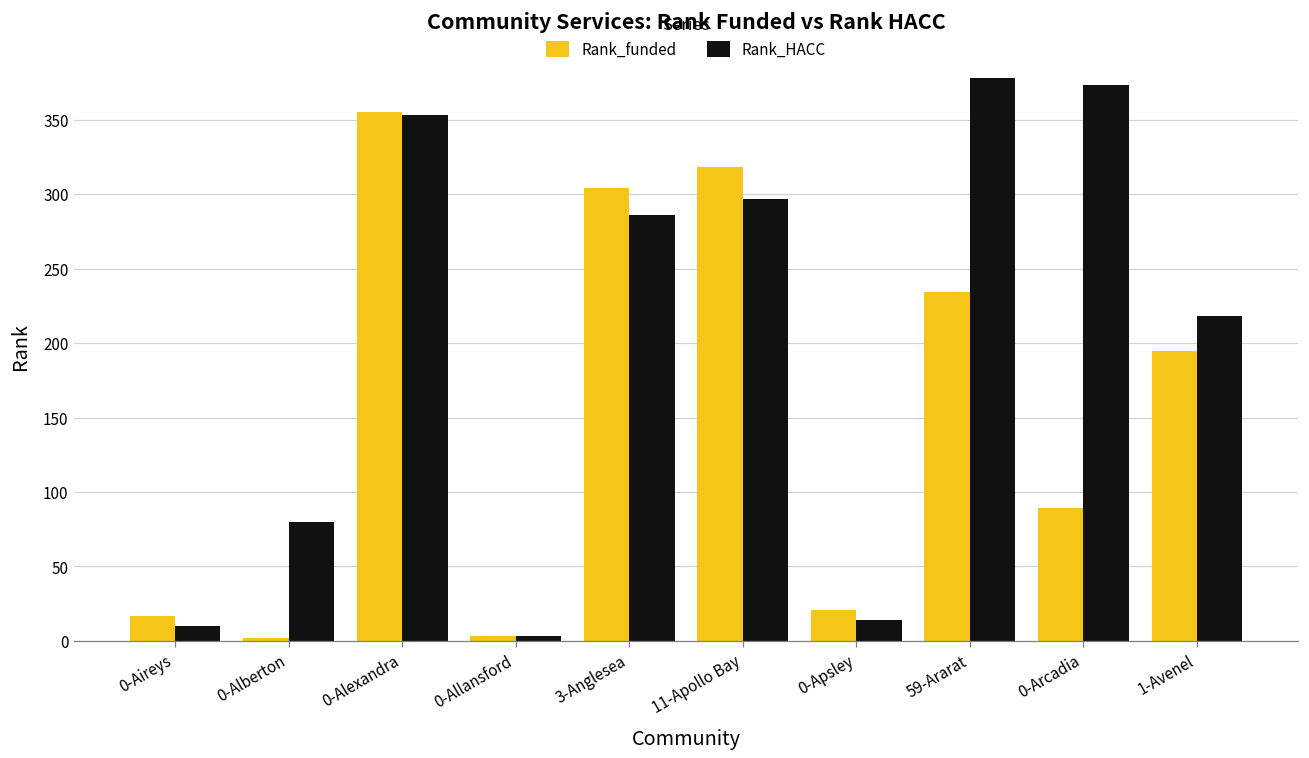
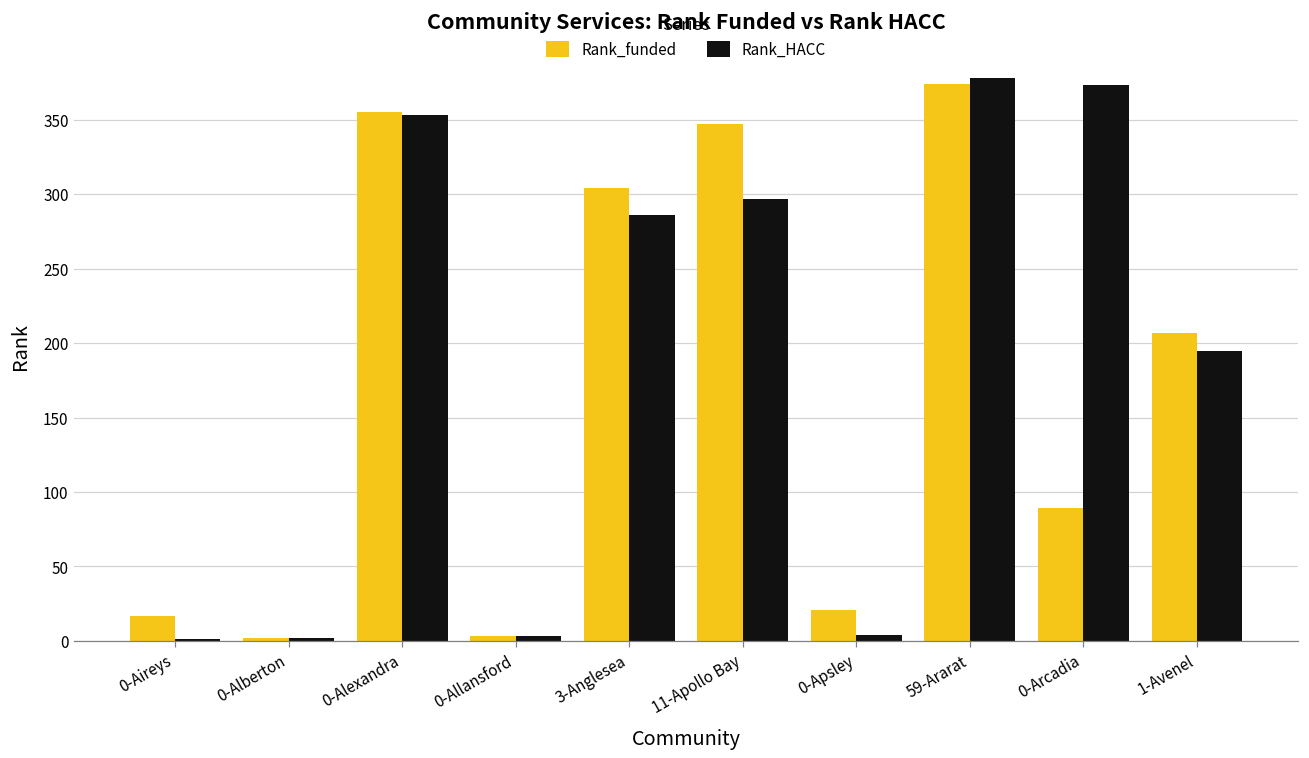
  {
    "Rank_funded": {
      "0-Aireys": 17,
      "0-Alberton": 2,
      "0-Alexandra": 355,
      "0-Allansford": 3,
      "3-Anglesea": 304,
-     "11-Apollo Bay": 318,
+     "11-Apollo Bay": 347,
      "0-Apsley": 21,
-     "59-Ararat": 234,
+     "59-Ararat": 374,
      "0-Arcadia": 89,
-     "1-Avenel": 195
+     "1-Avenel": 207
    },
    "Rank_HACC": {
-     "0-Aireys": 10,
-     "0-Alberton": 80,
+     "0-Aireys": 1,
+     "0-Alberton": 2,
      "0-Alexandra": 353,
      "0-Allansford": 3,
      "3-Anglesea": 286,
      "11-Apollo Bay": 297,
-     "0-Apsley": 14,
+     "0-Apsley": 4,
      "59-Ararat": 378,
      "0-Arcadia": 373,
-     "1-Avenel": 218
+     "1-Avenel": 195
    }
  }
